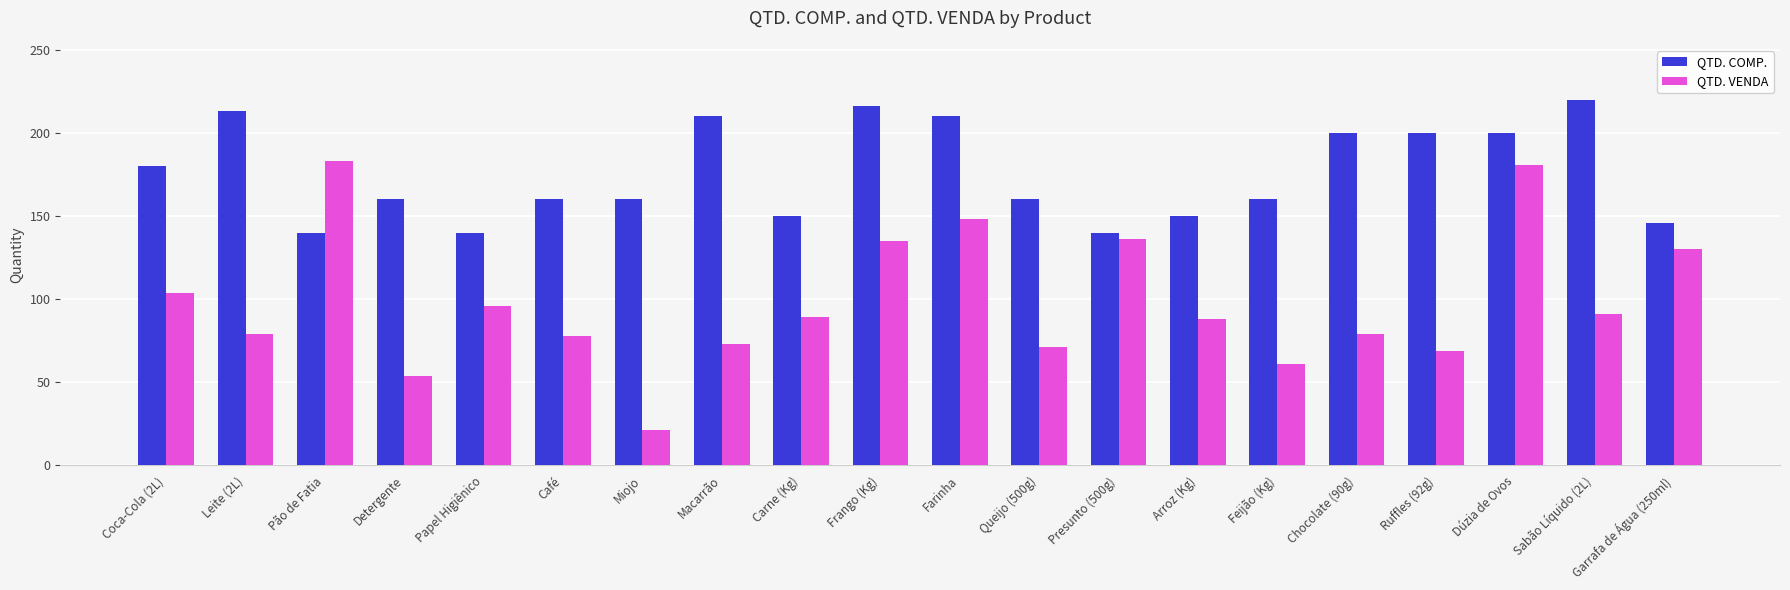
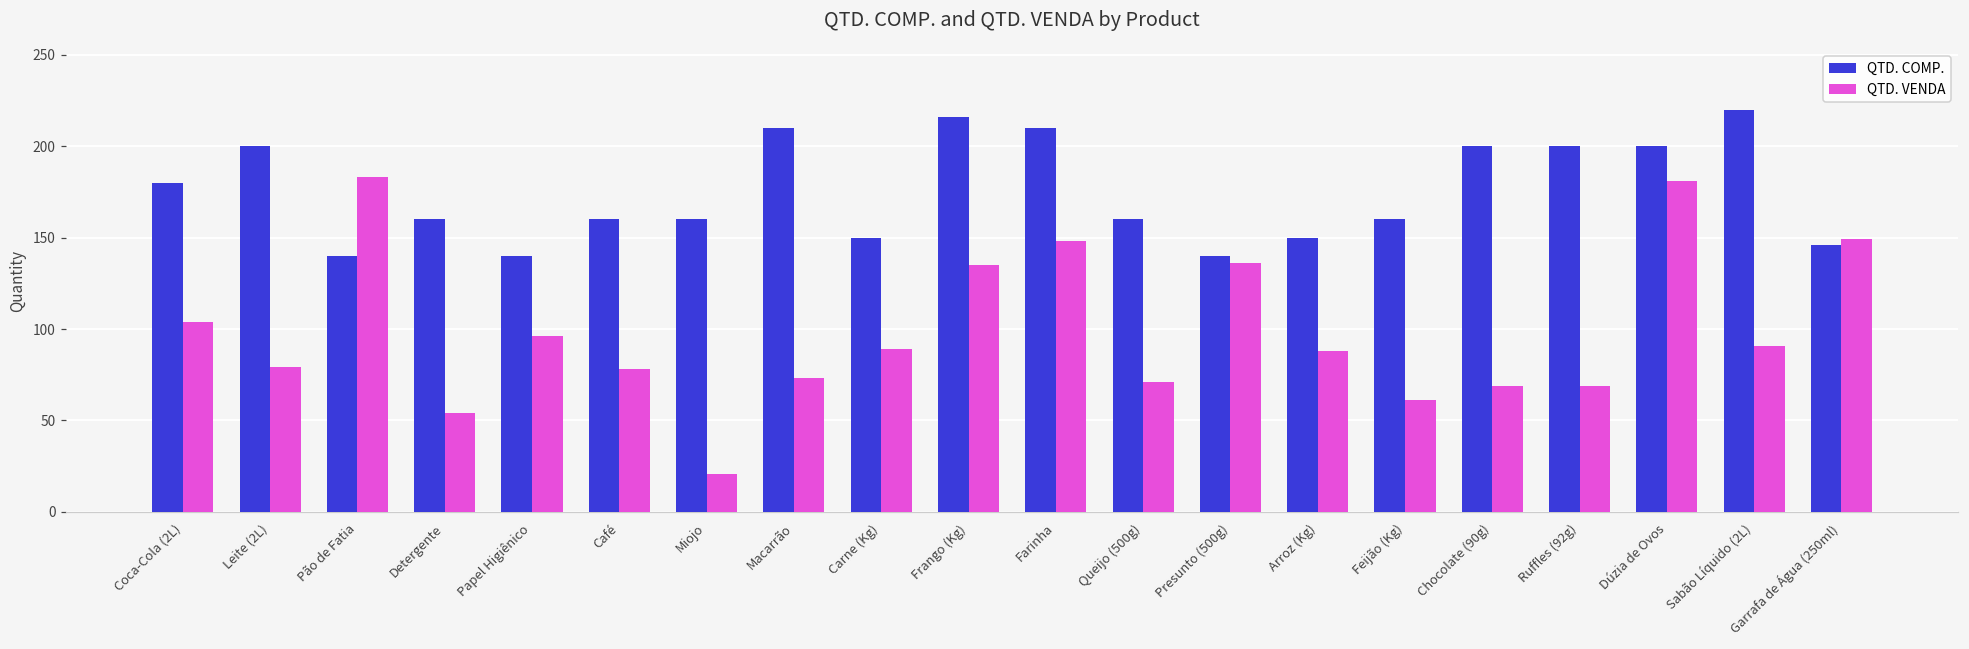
  {
    "QTD. COMP.": {
      "Coca-Cola (2L)": 180,
-     "Leite (2L)": 213,
+     "Leite (2L)": 200,
      "Pão de Fatia": 140,
      "Detergente": 160,
      "Papel Higiênico": 140,
      "Café": 160,
      "Miojo": 160,
      "Macarrão": 210,
      "Carne (Kg)": 150,
      "Frango (Kg)": 216,
      "Farinha": 210,
      "Queijo (500g)": 160,
      "Presunto (500g)": 140,
      "Arroz (Kg)": 150,
      "Feijão (Kg)": 160,
      "Chocolate (90g)": 200,
      "Ruffles (92g)": 200,
      "Dúzia de Ovos": 200,
      "Sabão Líquido (2L)": 220,
      "Garrafa de Água (250ml)": 146
    },
    "QTD. VENDA": {
      "Coca-Cola (2L)": 104,
      "Leite (2L)": 79,
      "Pão de Fatia": 183,
      "Detergente": 54,
      "Papel Higiênico": 96,
      "Café": 78,
      "Miojo": 21,
      "Macarrão": 73,
      "Carne (Kg)": 89,
      "Frango (Kg)": 135,
      "Farinha": 148,
      "Queijo (500g)": 71,
      "Presunto (500g)": 136,
      "Arroz (Kg)": 88,
      "Feijão (Kg)": 61,
-     "Chocolate (90g)": 79,
+     "Chocolate (90g)": 69,
      "Ruffles (92g)": 69,
      "Dúzia de Ovos": 181,
      "Sabão Líquido (2L)": 91,
-     "Garrafa de Água (250ml)": 130
+     "Garrafa de Água (250ml)": 149
    }
  }
